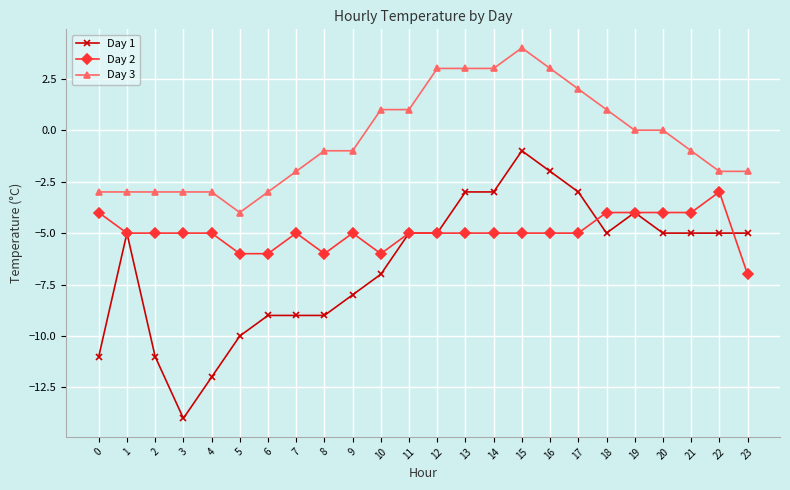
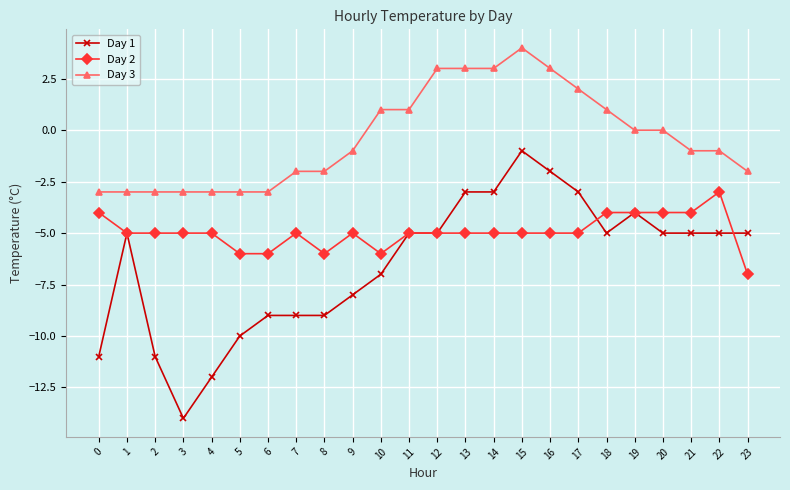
  {
    "Day 1": {
      "0": -11,
      "2": -11,
      "3": -14,
      "4": -12,
      "5": -10,
      "6": -9,
      "7": -9,
      "8": -9,
      "9": -8,
      "10": -7,
      "13": -3,
      "14": -3,
      "15": -1,
      "16": -2,
      "17": -3,
      "18": -5,
      "20": -5,
      "21": -5,
      "22": -5,
      "23": -5
    },
    "Day 2": {
      "0": -4,
      "2": -5,
      "3": -5,
      "4": -5,
      "5": -6,
      "6": -6,
      "7": -5,
      "8": -6,
      "9": -5,
      "10": -6,
      "13": -5,
      "14": -5,
      "15": -5,
      "16": -5,
      "17": -5,
      "18": -4,
      "20": -4,
      "21": -4,
      "22": -3,
      "23": -7
    },
    "Day 3": {
      "0": -3,
      "1": -3,
      "2": -3,
      "3": -3,
      "4": -3,
-     "5": -4,
+     "5": -3,
      "6": -3,
      "7": -2,
-     "8": -1,
+     "8": -2,
      "9": -1,
      "10": 1,
      "11": 1,
      "12": 3,
      "13": 3,
      "14": 3,
      "15": 4,
      "16": 3,
      "17": 2,
      "18": 1,
      "19": 0,
      "20": 0,
      "21": -1,
-     "22": -2,
+     "22": -1,
      "23": -2
    }
  }
